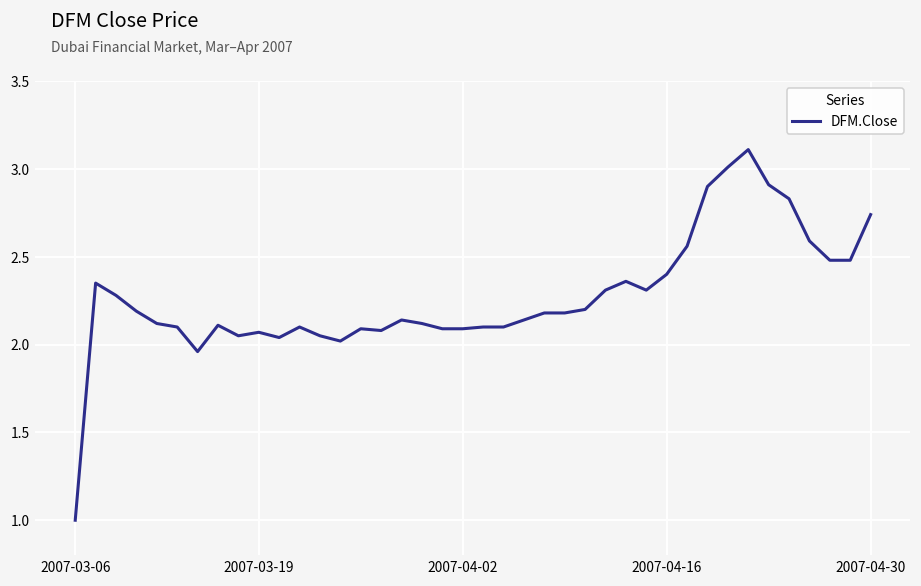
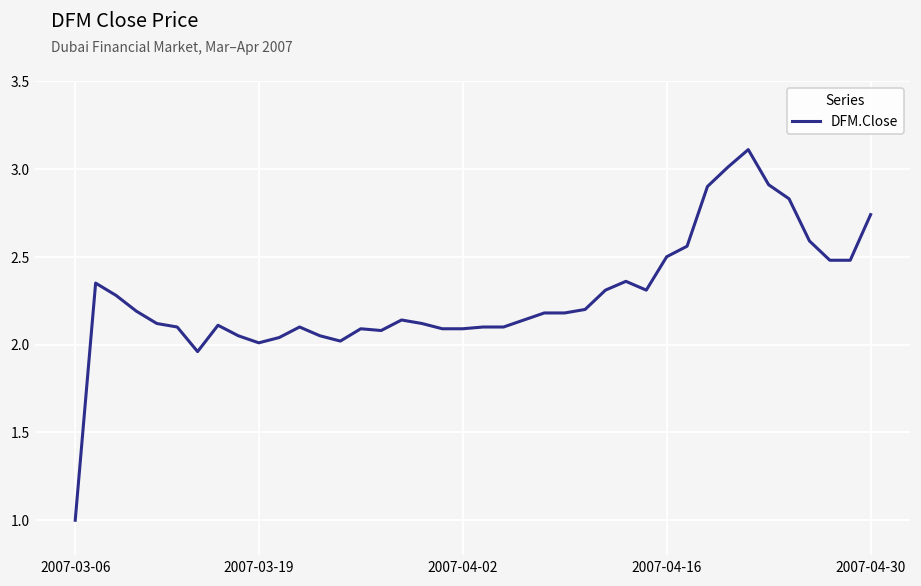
  {
    "2007-03-06": 1.00,
-   "2007-03-19": 2.07,
+   "2007-03-19": 2.01,
    "2007-04-02": 2.09,
-   "2007-04-16": 2.4,
+   "2007-04-16": 2.5,
    "2007-04-30": 2.74
  }
